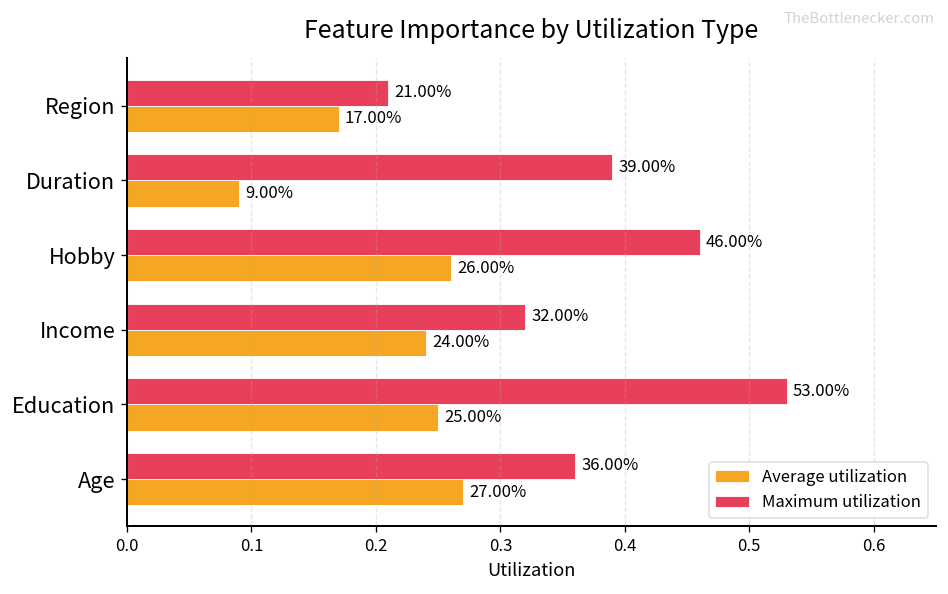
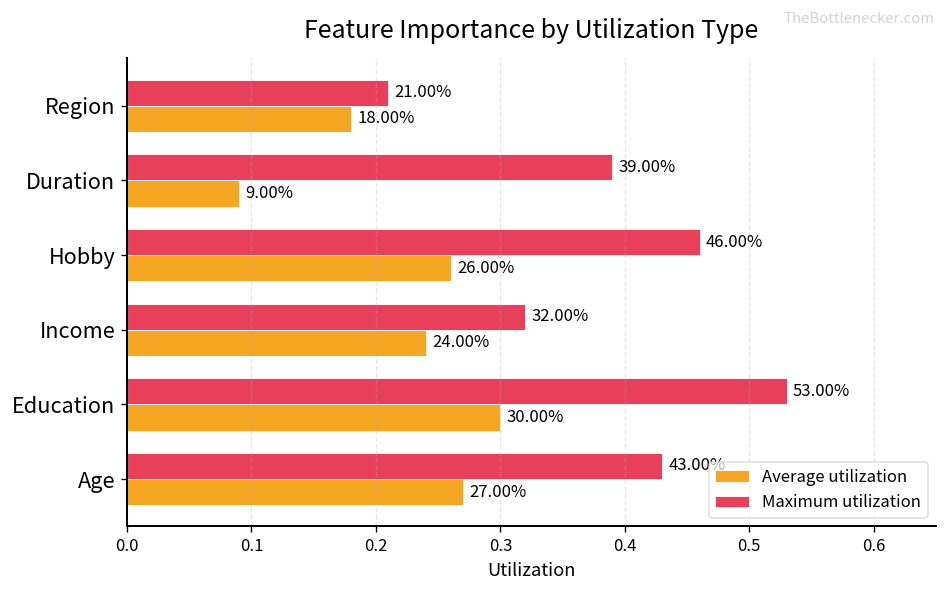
  {
    "Average utilization": {
-     "Region": "17.00%",
+     "Region": "18.00%",
      "Duration": "9.00%",
      "Hobby": "26.00%",
      "Income": "24.00%",
-     "Education": "25.00%",
+     "Education": "30.00%",
      "Age": "27.00%"
    },
    "Maximum utilization": {
-     "Age": "0.36"
+     "Age": "0.43"
    }
  }
